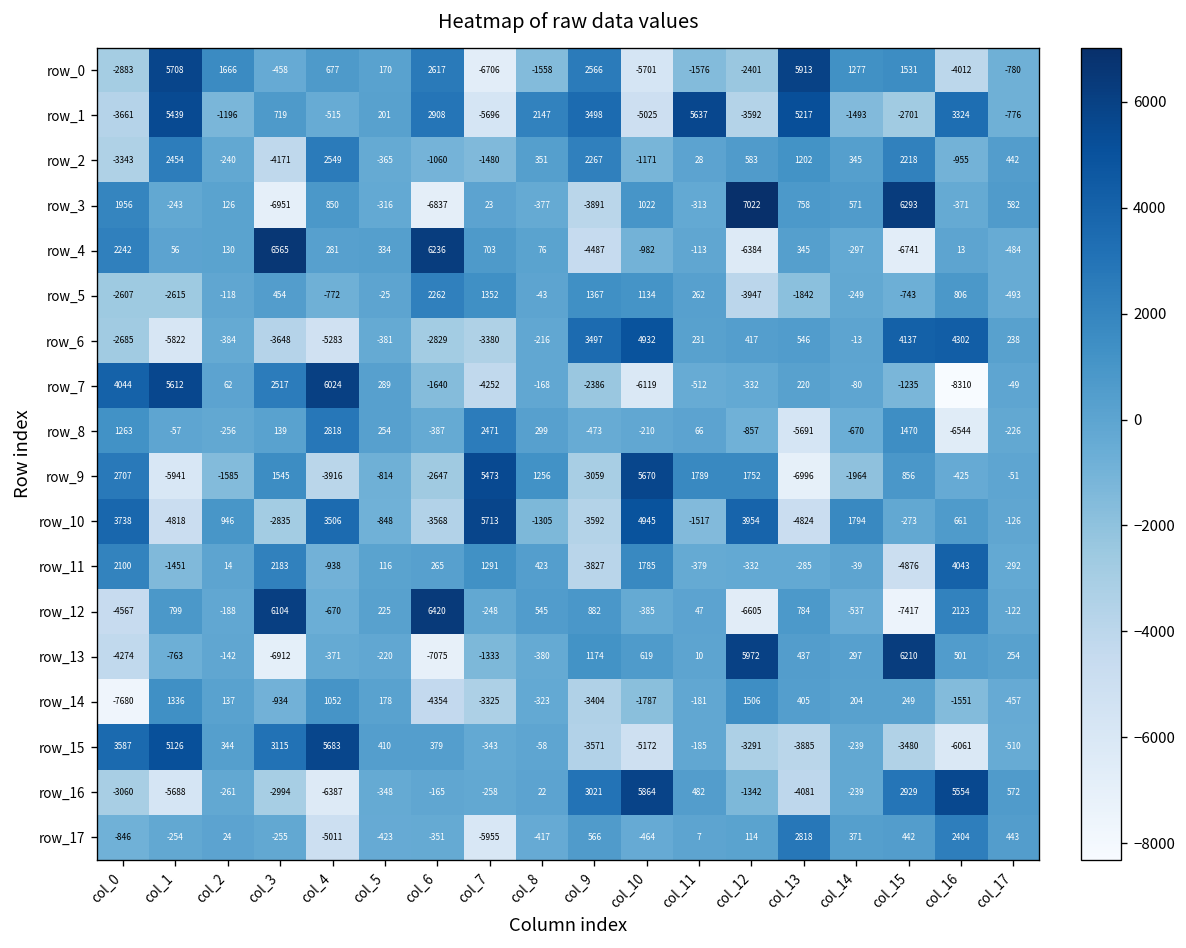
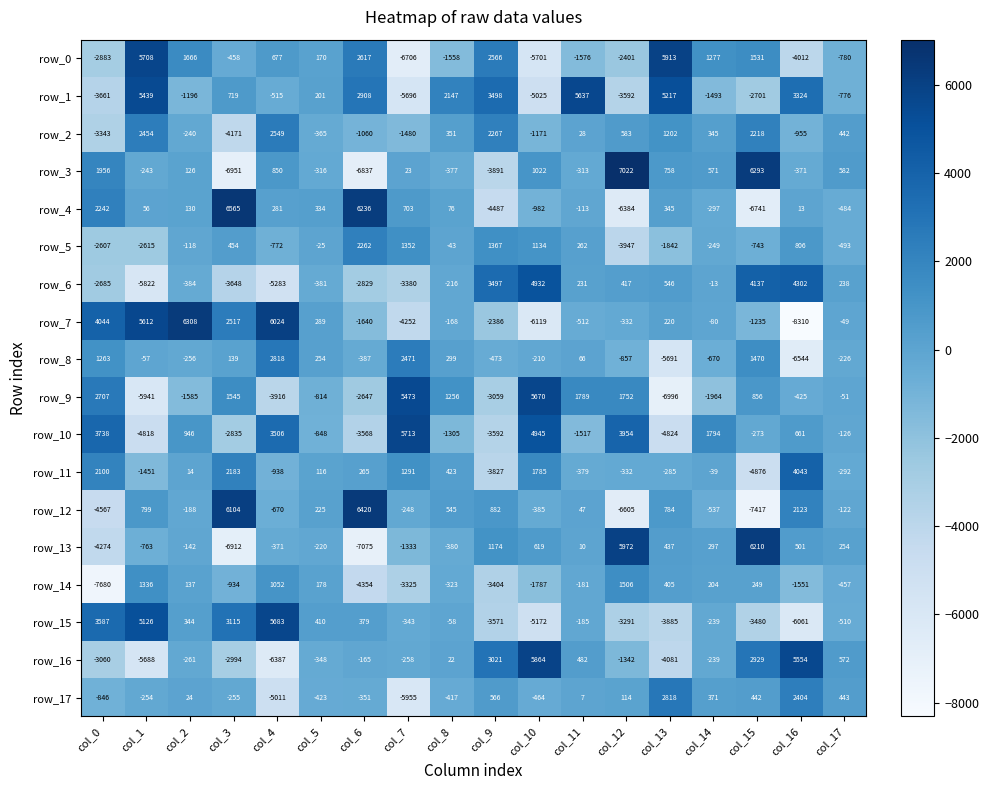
  {
    "row_7": {
      "col_0": 4044,
      "col_1": 5612,
-     "col_2": 62,
+     "col_2": 6308,
      "col_3": 2517,
      "col_4": 6024,
      "col_5": 289,
      "col_6": -1640,
      "col_7": -4252,
      "col_8": -168,
      "col_9": -2386,
      "col_10": -6119,
      "col_11": -512,
      "col_12": -332,
      "col_13": 220,
      "col_14": -80,
      "col_15": -1235,
      "col_16": -8310,
      "col_17": -49
    }
  }
